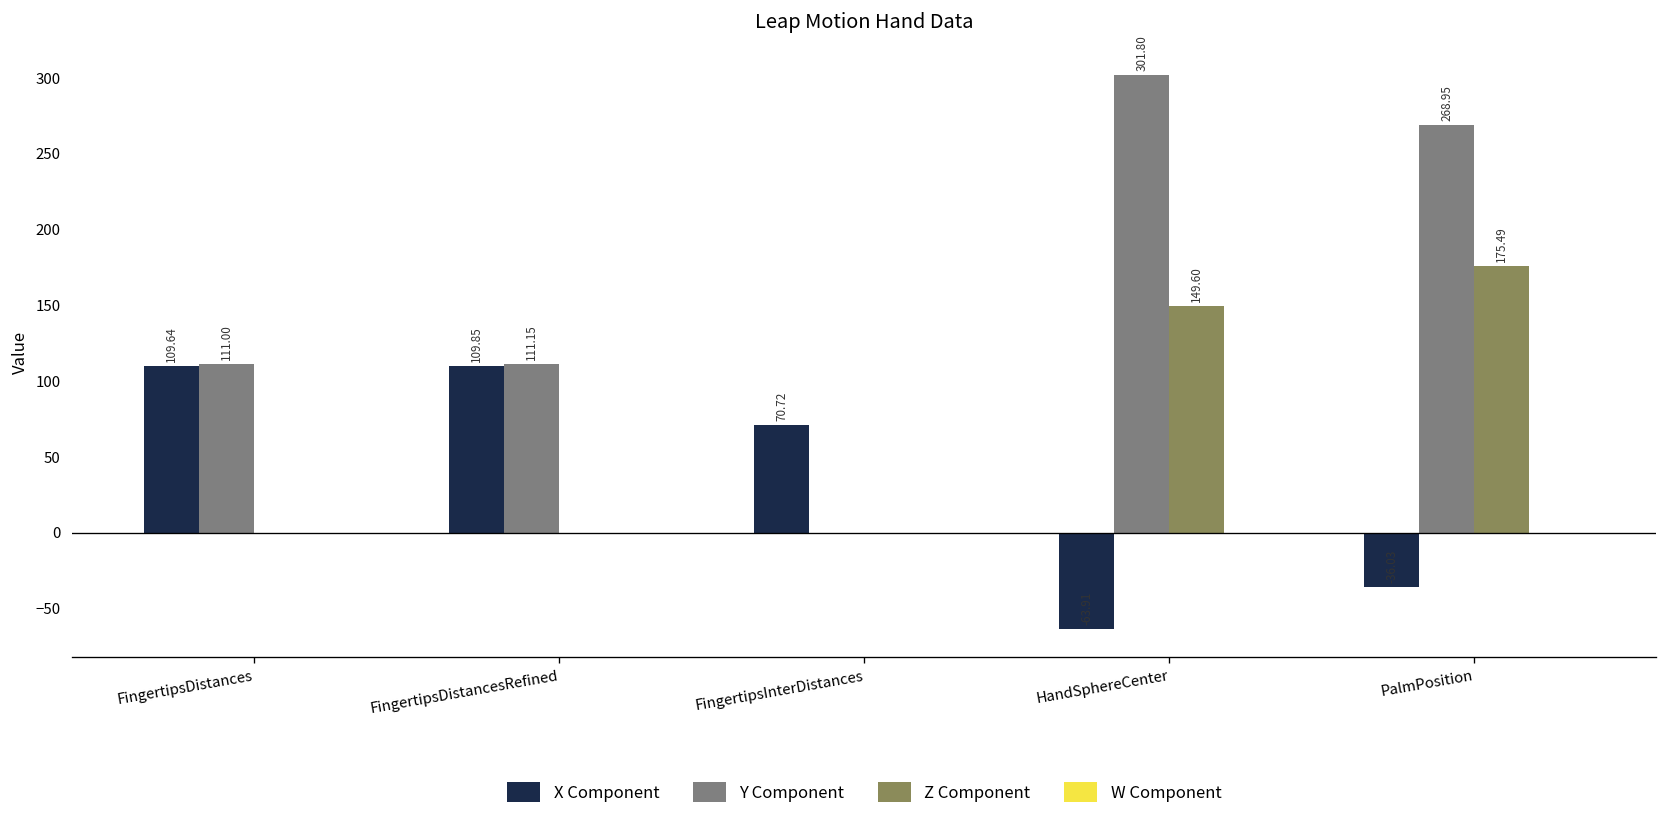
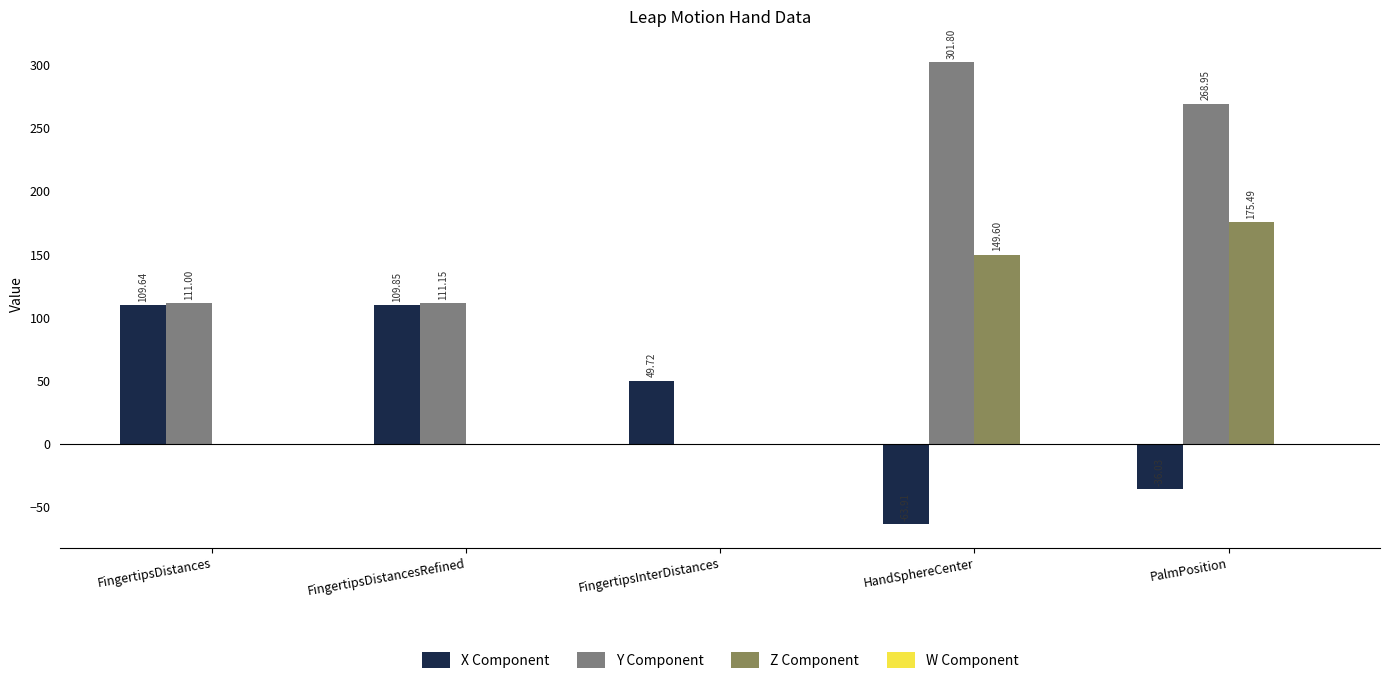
  {
    "X Component": {
      "FingertipsDistances": 109.64,
      "FingertipsDistancesRefined": 109.85,
-     "FingertipsInterDistances": 70.72
+     "FingertipsInterDistances": 49.72
    },
    "W Component": {
      "FingertipsDistances": 0,
      "FingertipsDistancesRefined": 0,
      "FingertipsInterDistances": 0,
      "HandSphereCenter": 0,
      "PalmPosition": 0
    }
  }
